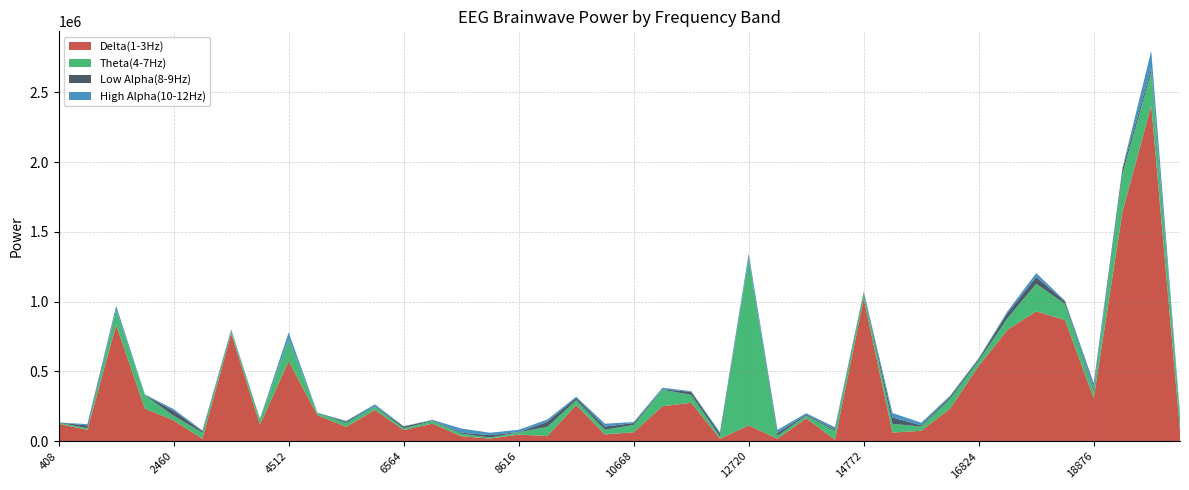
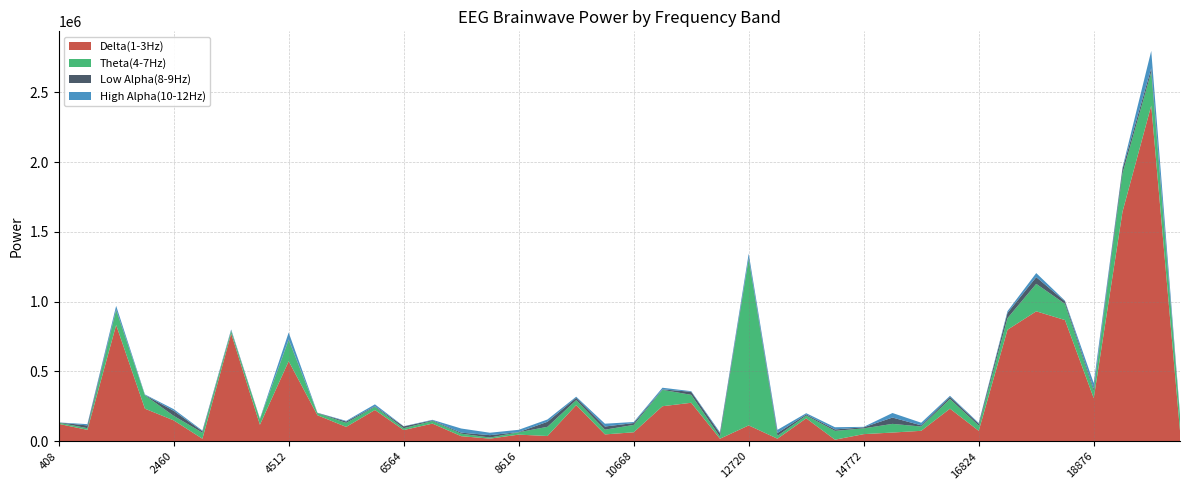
  {
    "Delta(1-3Hz)": {
      "2460": 150000,
      "4512": 570000,
      "10668": 60000,
      "12720": 110000,
-     "14772": 1020000,
-     "16824": 540000,
+     "14772": 50000,
+     "16824": 70000,
      "18876": 310000
    },
    "Theta(4-7Hz)": {
      "2460": 30000
    },
    "High Alpha(10-12Hz)": {
      "4512": 50000,
      "12720": 30000,
      "18876": 40000
    }
  }
